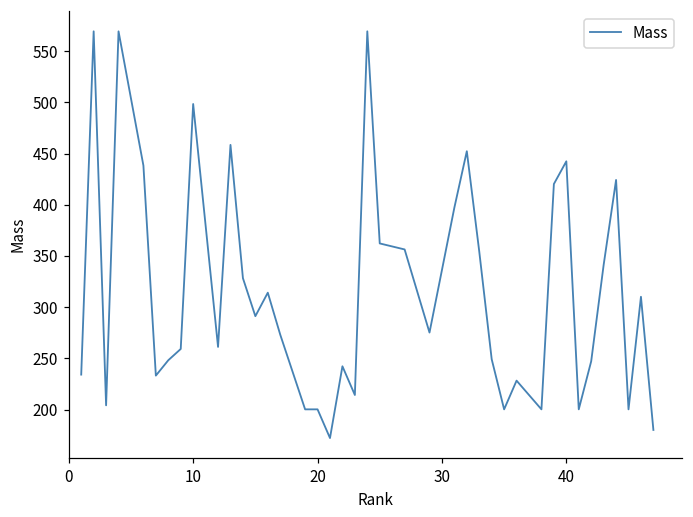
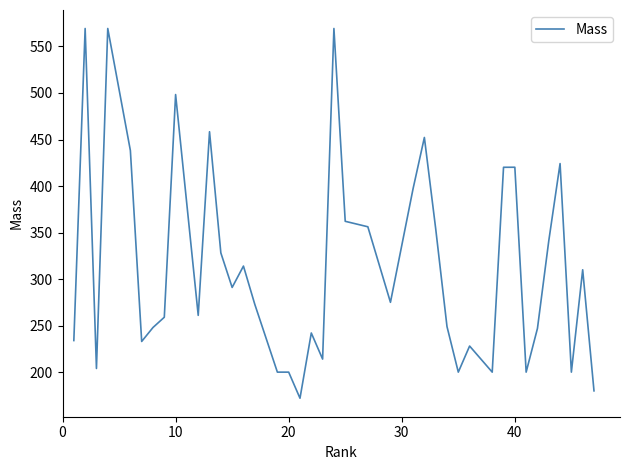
  {
    "10": 500,
    "20": 200,
-   "40": 440
+   "40": 420
  }
